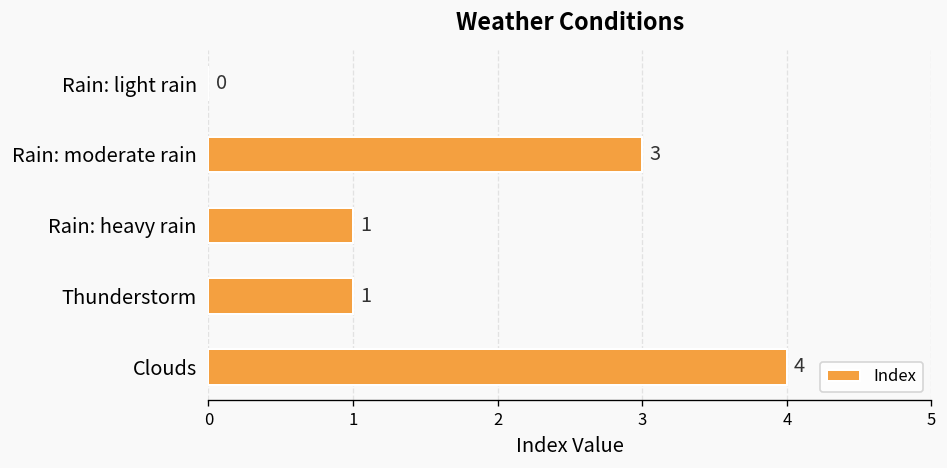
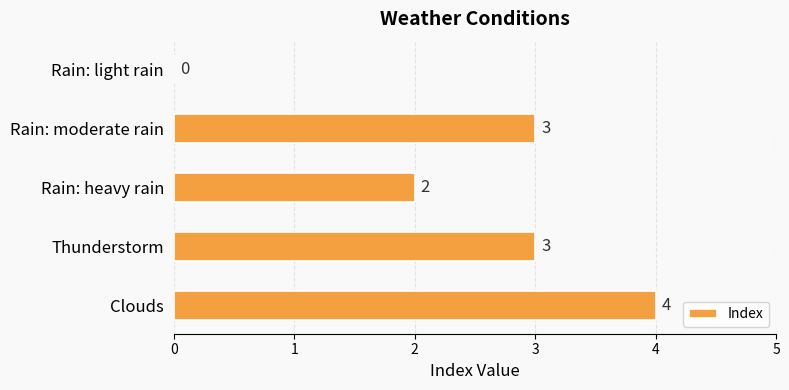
  {
    "Rain: light rain": 0,
    "Rain: moderate rain": 3,
-   "Rain: heavy rain": 1,
-   "Thunderstorm": 1,
+   "Rain: heavy rain": 2,
+   "Thunderstorm": 3,
    "Clouds": 4
  }
